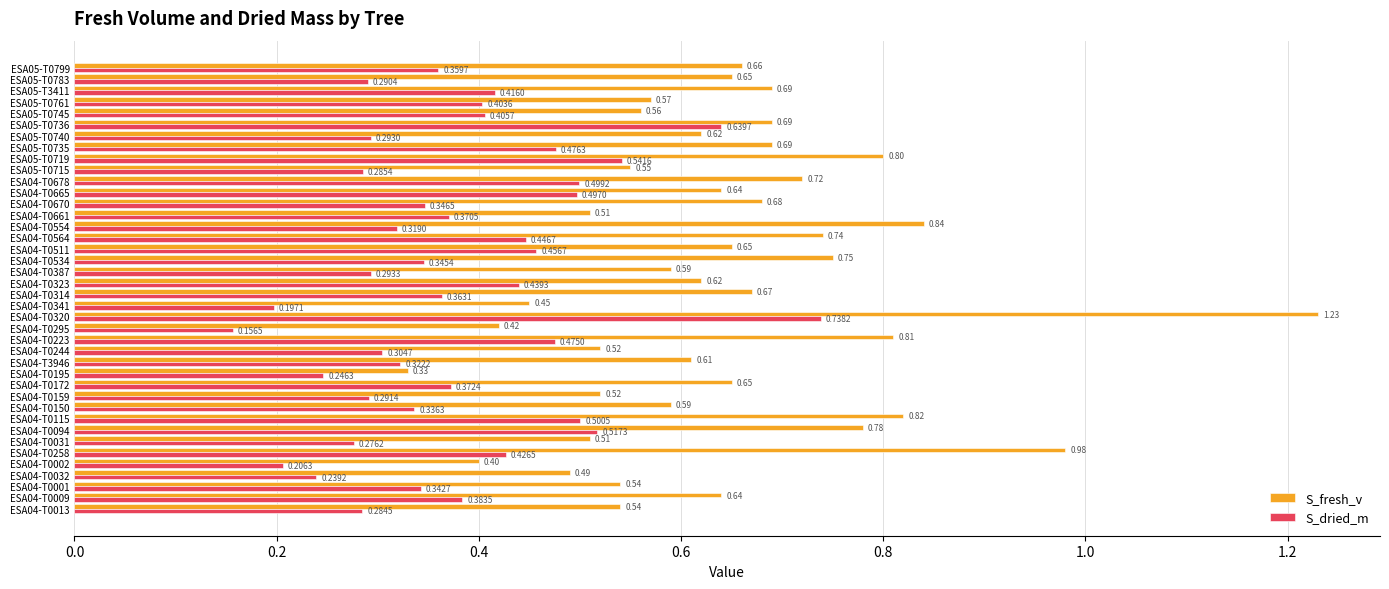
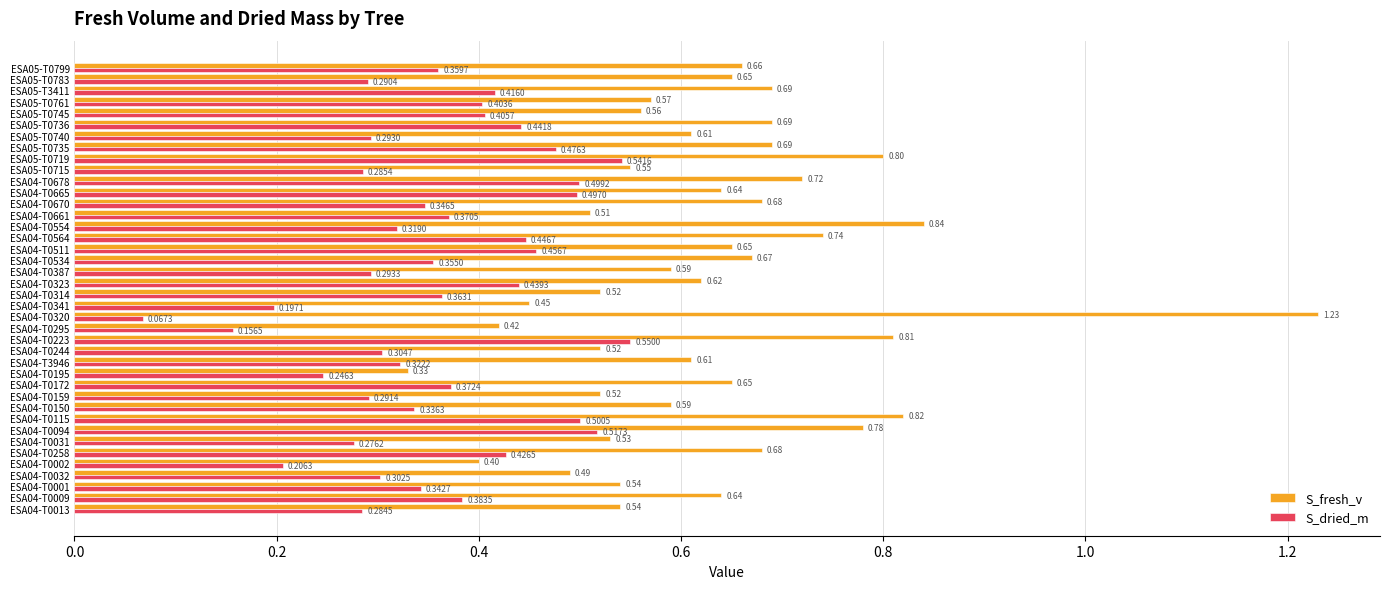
  {
    "S_fresh_v": {
      "ESA05-T0799": 0.66,
      "ESA05-T0783": 0.65,
      "ESA05-T3411": 0.69,
      "ESA05-T0761": 0.57,
      "ESA05-T0745": 0.56,
      "ESA05-T0736": 0.69,
-     "ESA05-T0740": 0.62,
+     "ESA05-T0740": 0.61,
      "ESA05-T0735": 0.69,
      "ESA05-T0719": 0.80,
      "ESA04-T0678": 0.72,
      "ESA04-T0665": 0.64,
      "ESA04-T0670": 0.68,
      "ESA04-T0661": 0.51,
      "ESA04-T0554": 0.84,
      "ESA04-T0564": 0.74,
      "ESA04-T0511": 0.65,
-     "ESA04-T0534": 0.75,
+     "ESA04-T0534": 0.67,
      "ESA04-T0387": 0.59,
      "ESA04-T0323": 0.62,
-     "ESA04-T0314": 0.67,
+     "ESA04-T0314": 0.52,
      "ESA04-T0341": 0.45,
      "ESA04-T0320": 1.23,
      "ESA04-T0295": 0.42,
      "ESA04-T0223": 0.81,
      "ESA04-T0244": 0.52,
      "ESA04-T3946": 0.61,
      "ESA04-T0172": 0.65,
      "ESA04-T0159": 0.52,
      "ESA04-T0150": 0.59,
      "ESA04-T0115": 0.82,
      "ESA04-T0094": 0.78,
-     "ESA04-T0031": 0.51,
-     "ESA04-T0258": 0.98,
+     "ESA04-T0031": 0.53,
+     "ESA04-T0258": 0.68,
      "ESA04-T0002": 0.40,
      "ESA04-T0032": 0.49,
      "ESA04-T0001": 0.54,
      "ESA04-T0009": 0.64,
      "ESA04-T0013": 0.54
    },
    "S_dried_m": {
      "ESA05-T0799": 0.3597,
      "ESA05-T0783": 0.2904,
      "ESA05-T3411": 0.4160,
      "ESA05-T0761": 0.4036,
      "ESA05-T0745": 0.4057,
-     "ESA05-T0736": 0.6397,
+     "ESA05-T0736": 0.4418,
      "ESA05-T0740": 0.2930,
      "ESA05-T0735": 0.4763,
      "ESA05-T0715": 0.2854,
      "ESA04-T0678": 0.4992,
      "ESA04-T0665": 0.4970,
      "ESA04-T0670": 0.3465,
      "ESA04-T0661": 0.3705,
      "ESA04-T0554": 0.3190,
      "ESA04-T0564": 0.4467,
      "ESA04-T0511": 0.4567,
-     "ESA04-T0534": 0.3454,
+     "ESA04-T0534": 0.3550,
      "ESA04-T0387": 0.2933,
      "ESA04-T0323": 0.4393,
      "ESA04-T0314": 0.3631,
      "ESA04-T0341": 0.1971,
-     "ESA04-T0320": 0.7382,
+     "ESA04-T0320": 0.0673,
      "ESA04-T0295": 0.1565,
-     "ESA04-T0223": 0.4750,
+     "ESA04-T0223": 0.5500,
      "ESA04-T0244": 0.3047,
      "ESA04-T0195": 0.2463,
      "ESA04-T0172": 0.3724,
      "ESA04-T0159": 0.2914,
      "ESA04-T0150": 0.3363,
      "ESA04-T0115": 0.5005,
      "ESA04-T0094": 0.5173,
      "ESA04-T0031": 0.2762,
      "ESA04-T0258": 0.4265,
      "ESA04-T0002": 0.2063,
-     "ESA04-T0032": 0.2392,
+     "ESA04-T0032": 0.3025,
      "ESA04-T0001": 0.3427,
      "ESA04-T0009": 0.3835,
      "ESA04-T0013": 0.2845
    }
  }
